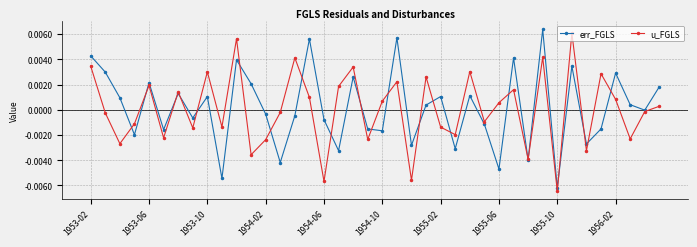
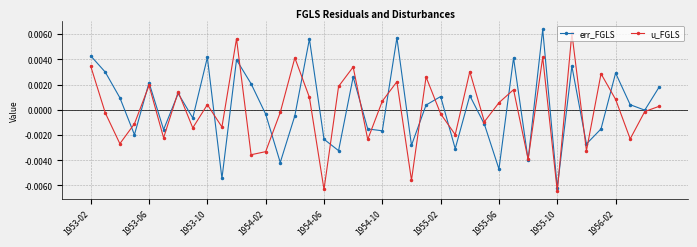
  {
    "err_FGLS": {
      "1953-02": 0.0043,
      "1953-06": 0.0021,
-     "1953-10": 0.0010,
+     "1953-10": 0.0041,
      "1954-02": -0.0003,
-     "1954-06": -0.0008,
+     "1954-06": -0.0023,
      "1954-10": -0.0017,
      "1955-02": 0.0010,
      "1955-06": -0.0047,
      "1955-10": -0.0062,
      "1956-02": 0.0029
    },
    "u_FGLS": {
      "1953-02": 0.0035,
      "1953-06": 0.0019,
-     "1953-10": 0.0030,
-     "1954-02": -0.0024,
-     "1954-06": -0.0057,
+     "1953-10": 0.0004,
+     "1954-02": -0.0033,
+     "1954-06": -0.0063,
      "1954-10": 0.0007,
-     "1955-02": -0.0014,
+     "1955-02": -0.0003,
      "1955-06": 0.0006,
      "1955-10": -0.0064,
      "1956-02": 0.0008
    }
  }
